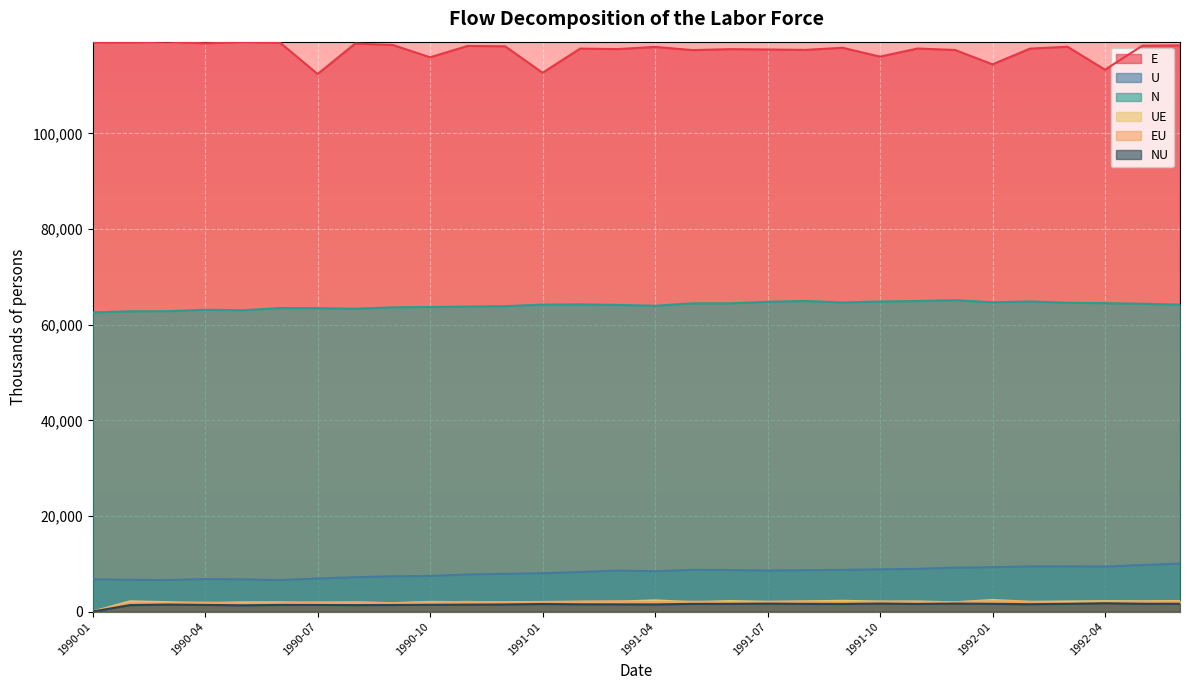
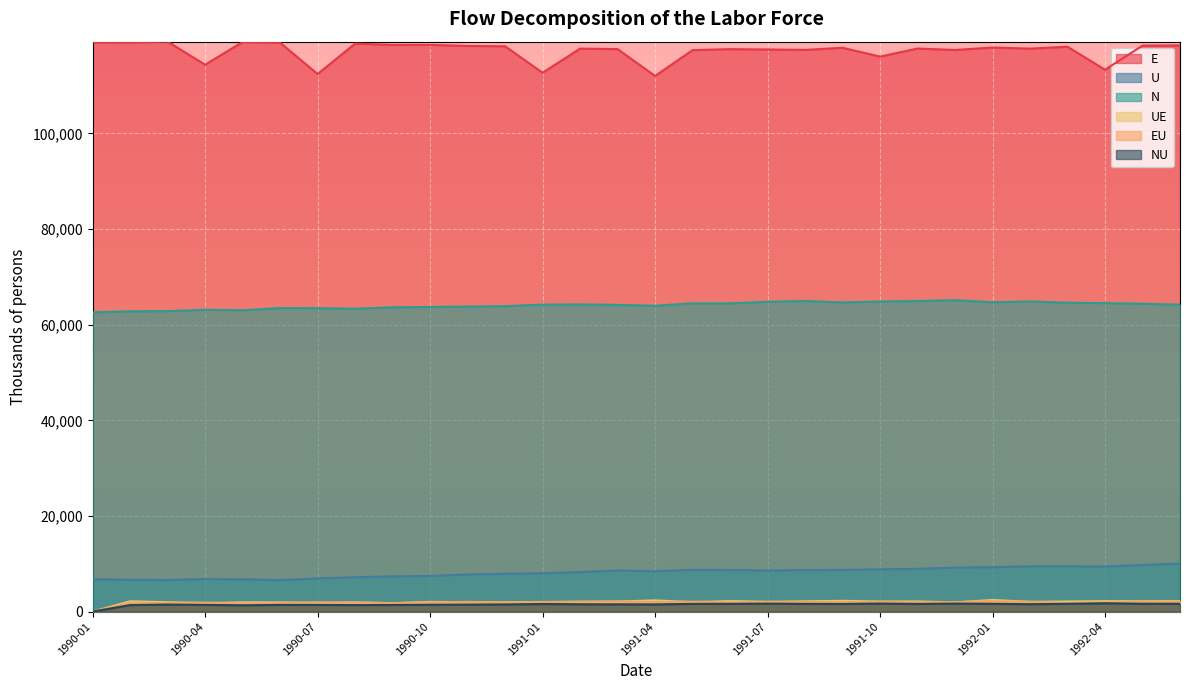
  {
    "E": {
      "1990-01": "119,000",
-     "1990-04": "119,000",
+     "1990-04": "114,000",
      "1990-07": "112,000",
-     "1990-10": "116,000",
+     "1990-10": "119,000",
      "1991-01": "113,000",
-     "1991-04": "118,000",
+     "1991-04": "112,000",
      "1991-07": "118,000",
      "1991-10": "116,000",
-     "1992-01": "114,000",
+     "1992-01": "118,000",
      "1992-04": "113,000"
    }
  }
